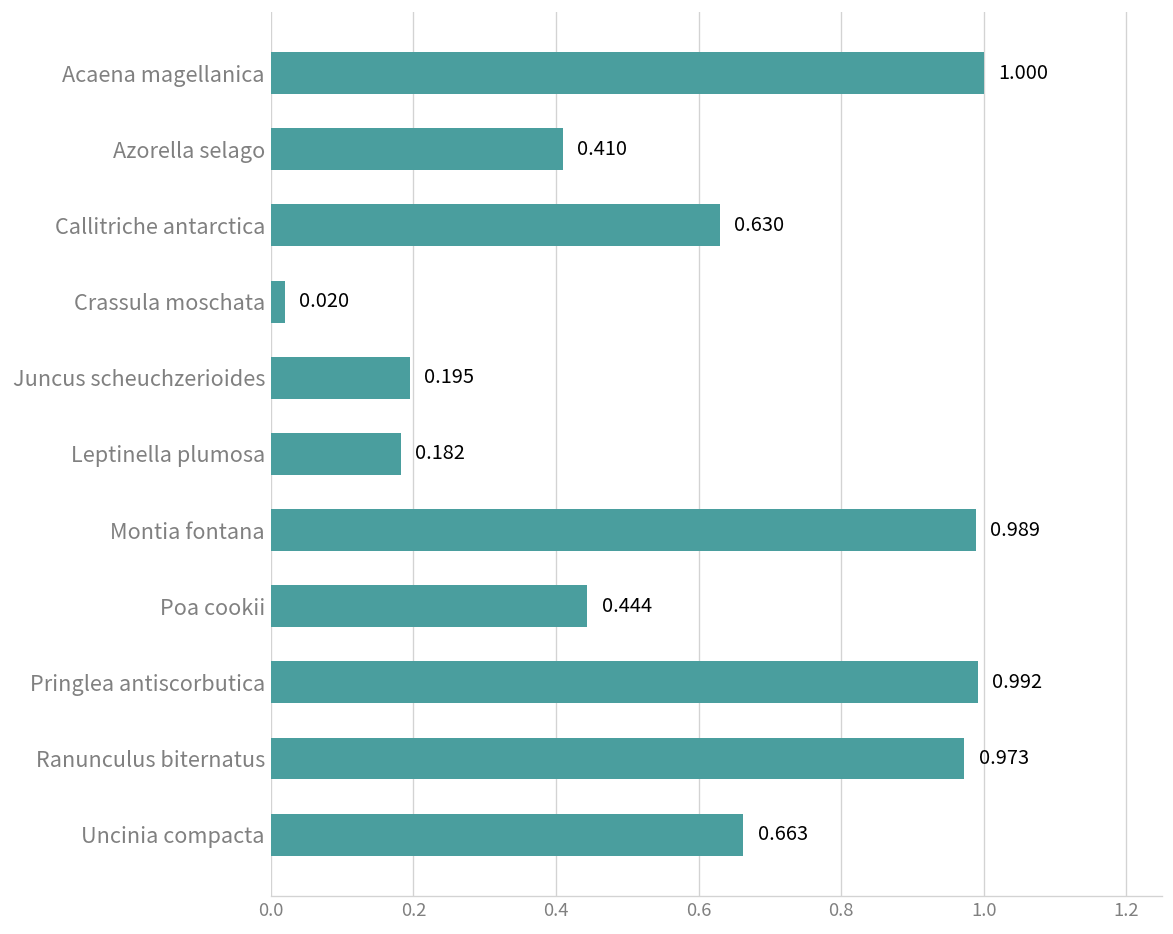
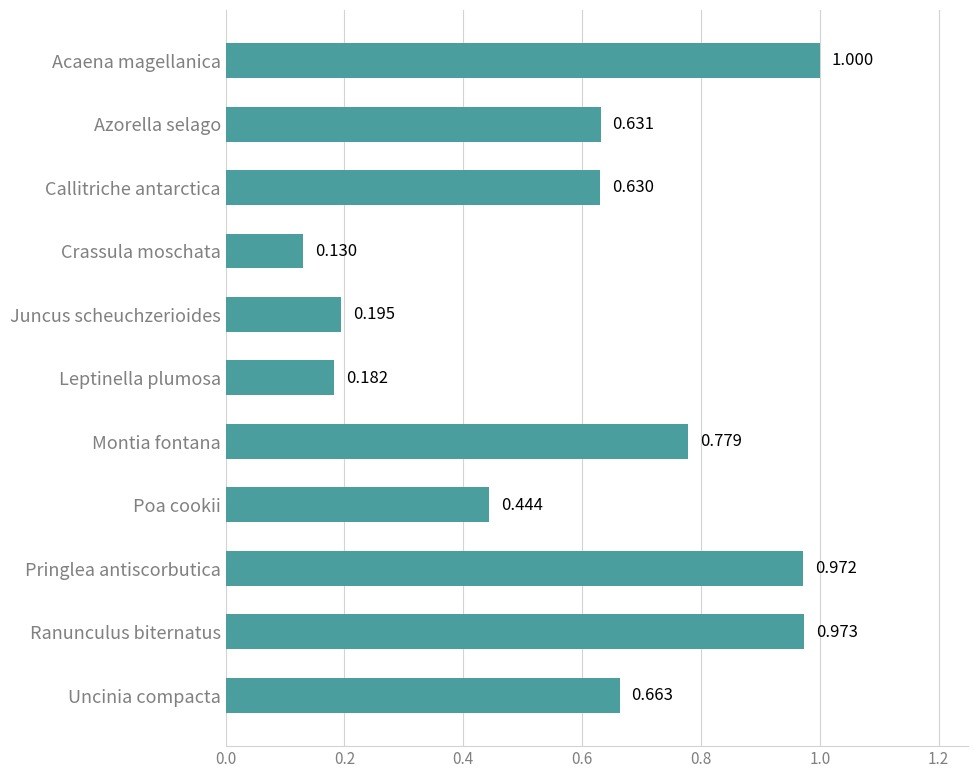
  {
    "Acaena magellanica": 1.000,
-   "Azorella selago": 0.410,
+   "Azorella selago": 0.631,
    "Callitriche antarctica": 0.630,
-   "Crassula moschata": 0.020,
+   "Crassula moschata": 0.130,
    "Juncus scheuchzerioides": 0.195,
    "Leptinella plumosa": 0.182,
-   "Montia fontana": 0.989,
+   "Montia fontana": 0.779,
    "Poa cookii": 0.444,
-   "Pringlea antiscorbutica": 0.992,
+   "Pringlea antiscorbutica": 0.972,
    "Ranunculus biternatus": 0.973,
    "Uncinia compacta": 0.663
  }
